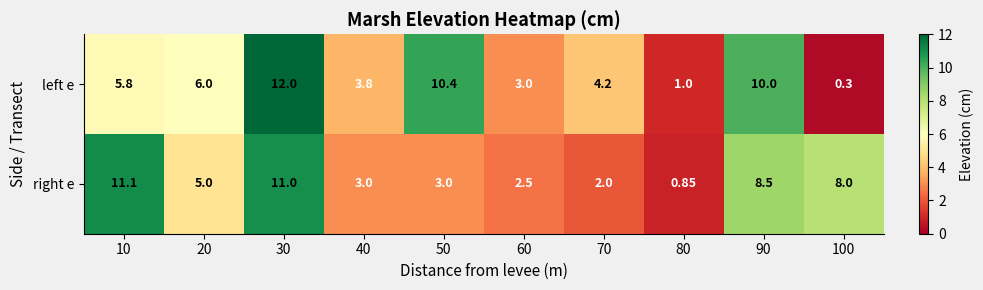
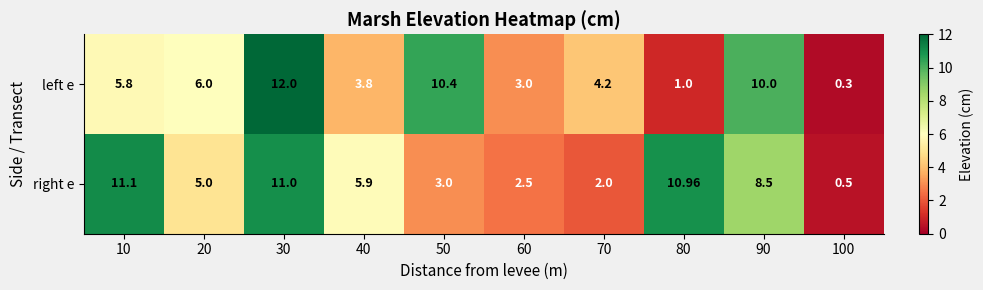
  {
    "left e": {
      "10": 5.8,
      "20": 6.0,
      "30": 12.0,
      "40": 3.8,
      "50": 10.4,
      "60": 3.0,
      "70": 4.2,
      "80": 1.0,
      "90": 10.0,
      "100": 0.3
    },
    "right e": {
      "10": 11.1,
      "20": 5.0,
      "30": 11.0,
-     "40": 3.0,
+     "40": 5.9,
      "50": 3.0,
      "60": 2.5,
      "70": 2.0,
-     "80": 0.85,
+     "80": 10.96,
      "90": 8.5,
-     "100": 8.0
+     "100": 0.5
    }
  }
